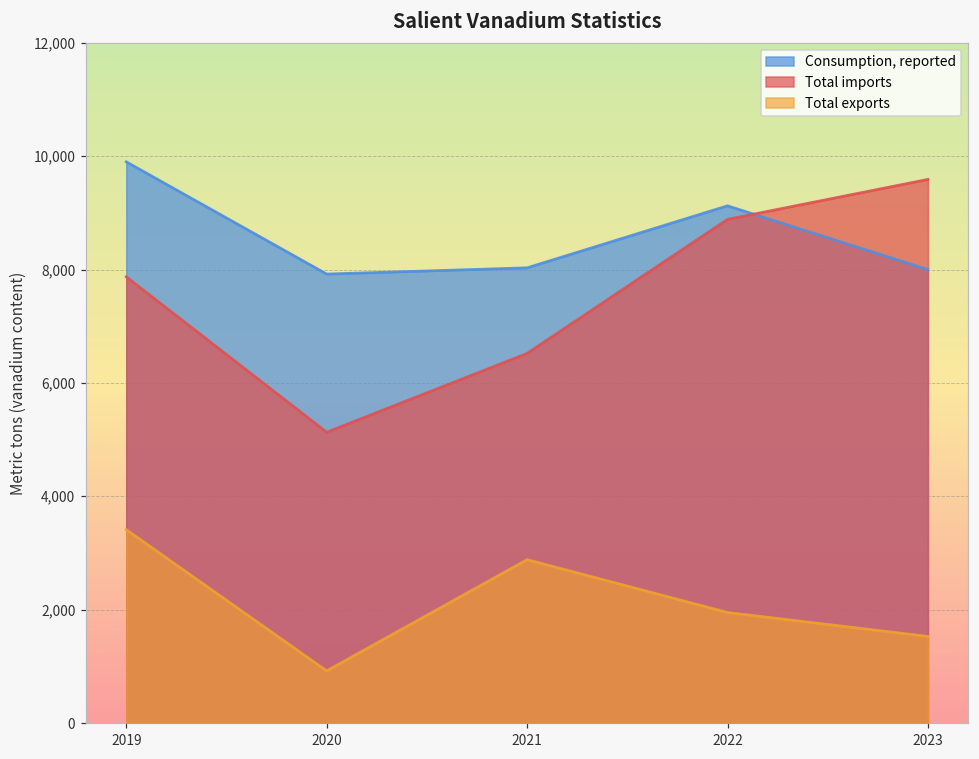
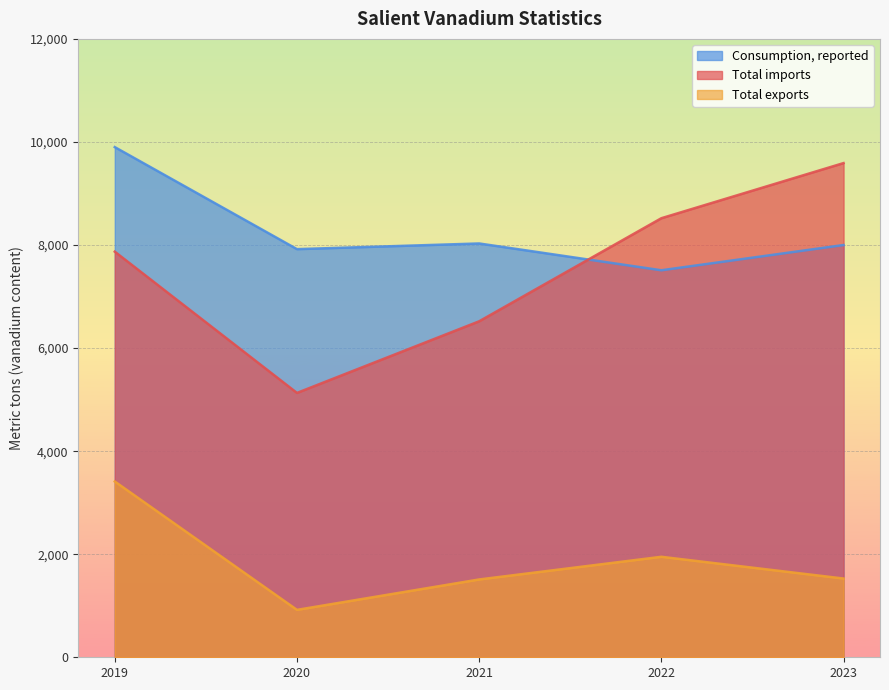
  {
    "Consumption, reported": {
      "2019": "9,900",
      "2020": "7,900",
      "2021": "8,000",
-     "2022": "9,100",
+     "2022": "7,500",
      "2023": "8,000"
    },
    "Total imports": {
      "2019": "7,900",
      "2020": "5,100",
      "2021": "6,500",
-     "2022": "8,900",
+     "2022": "8,500",
      "2023": "9,600"
    },
    "Total exports": {
      "2019": "3,400",
      "2020": "900",
-     "2021": "2,900",
+     "2021": "1,500",
      "2022": "2,000",
      "2023": "1,500"
    }
  }
